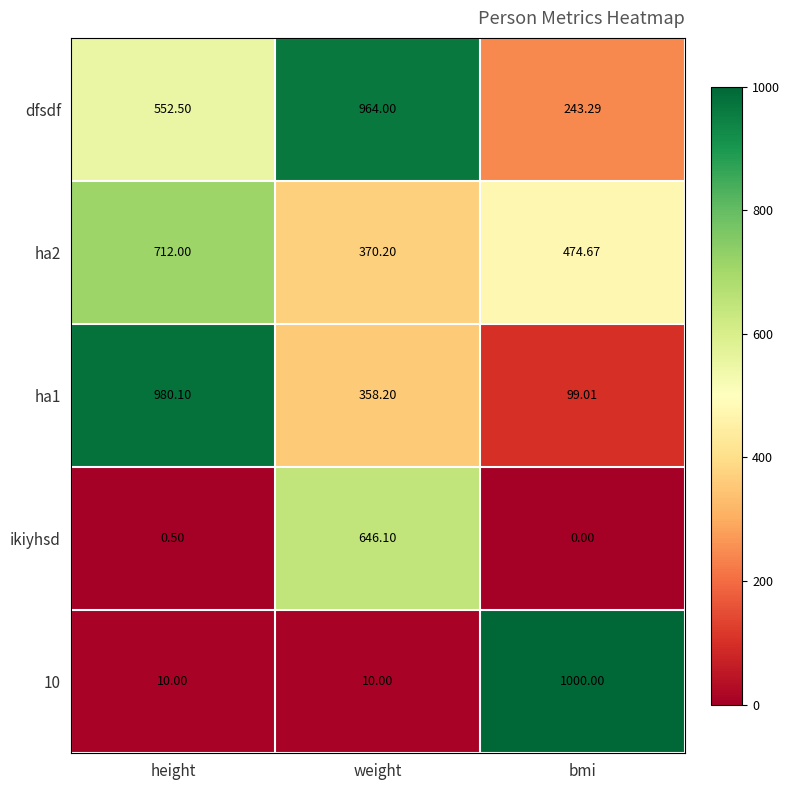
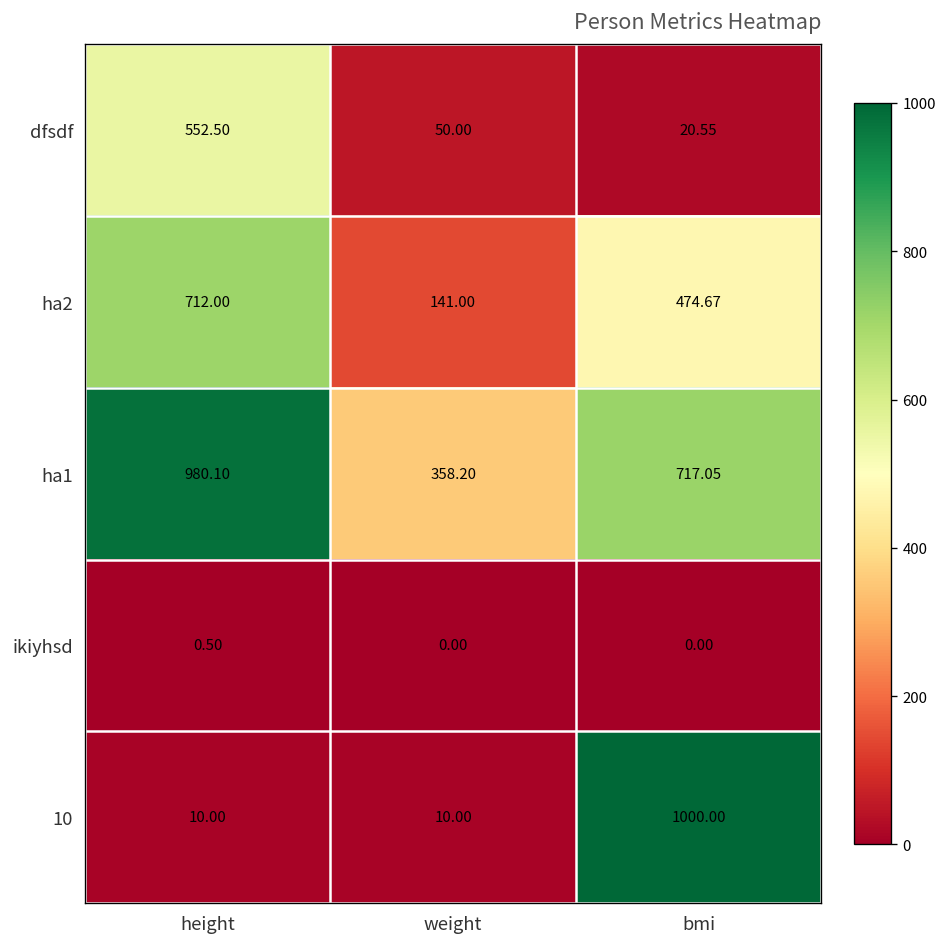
  {
    "dfsdf": {
      "height": 552.50,
-     "weight": 964.00,
-     "bmi": 243.29
+     "weight": 50.00,
+     "bmi": 20.55
    },
    "ha2": {
      "height": 712.00,
-     "weight": 370.20,
+     "weight": 141.00,
      "bmi": 474.67
    },
    "ha1": {
      "height": 980.10,
      "weight": 358.20,
-     "bmi": 99.01
+     "bmi": 717.05
    },
    "ikiyhsd": {
      "height": 0.50,
-     "weight": 646.10,
+     "weight": 0.00,
      "bmi": 0.00
    },
    "10": {
      "height": 10.00,
      "weight": 10.00,
      "bmi": 1000.00
    }
  }
